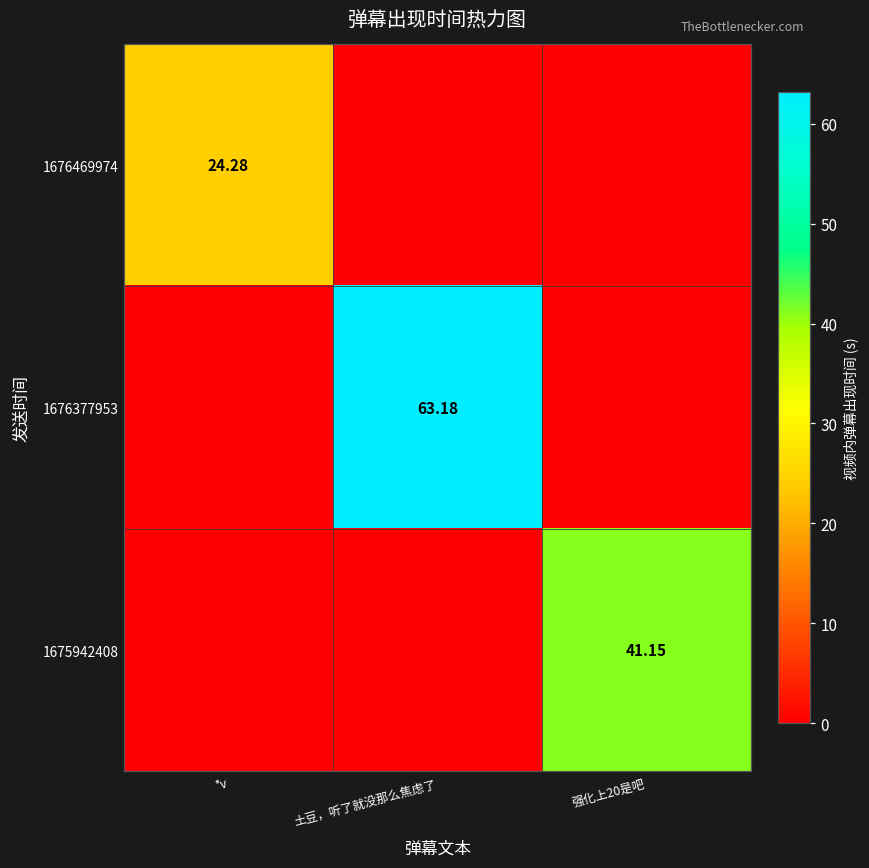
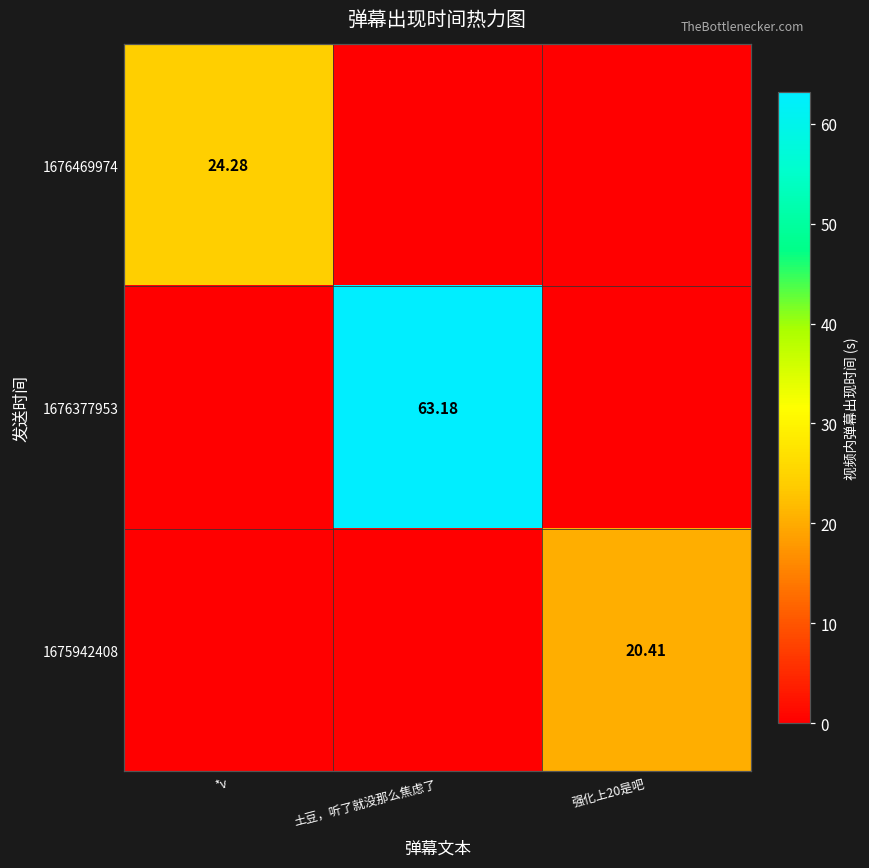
  {
    "1676469974": {
      "*v": 24.28
    },
    "1676377953": {
      "土豆，听了就没那么焦虑了": 63.18
    },
    "1675942408": {
-     "强化上20是吧": 41.15
+     "强化上20是吧": 20.41
    }
  }
